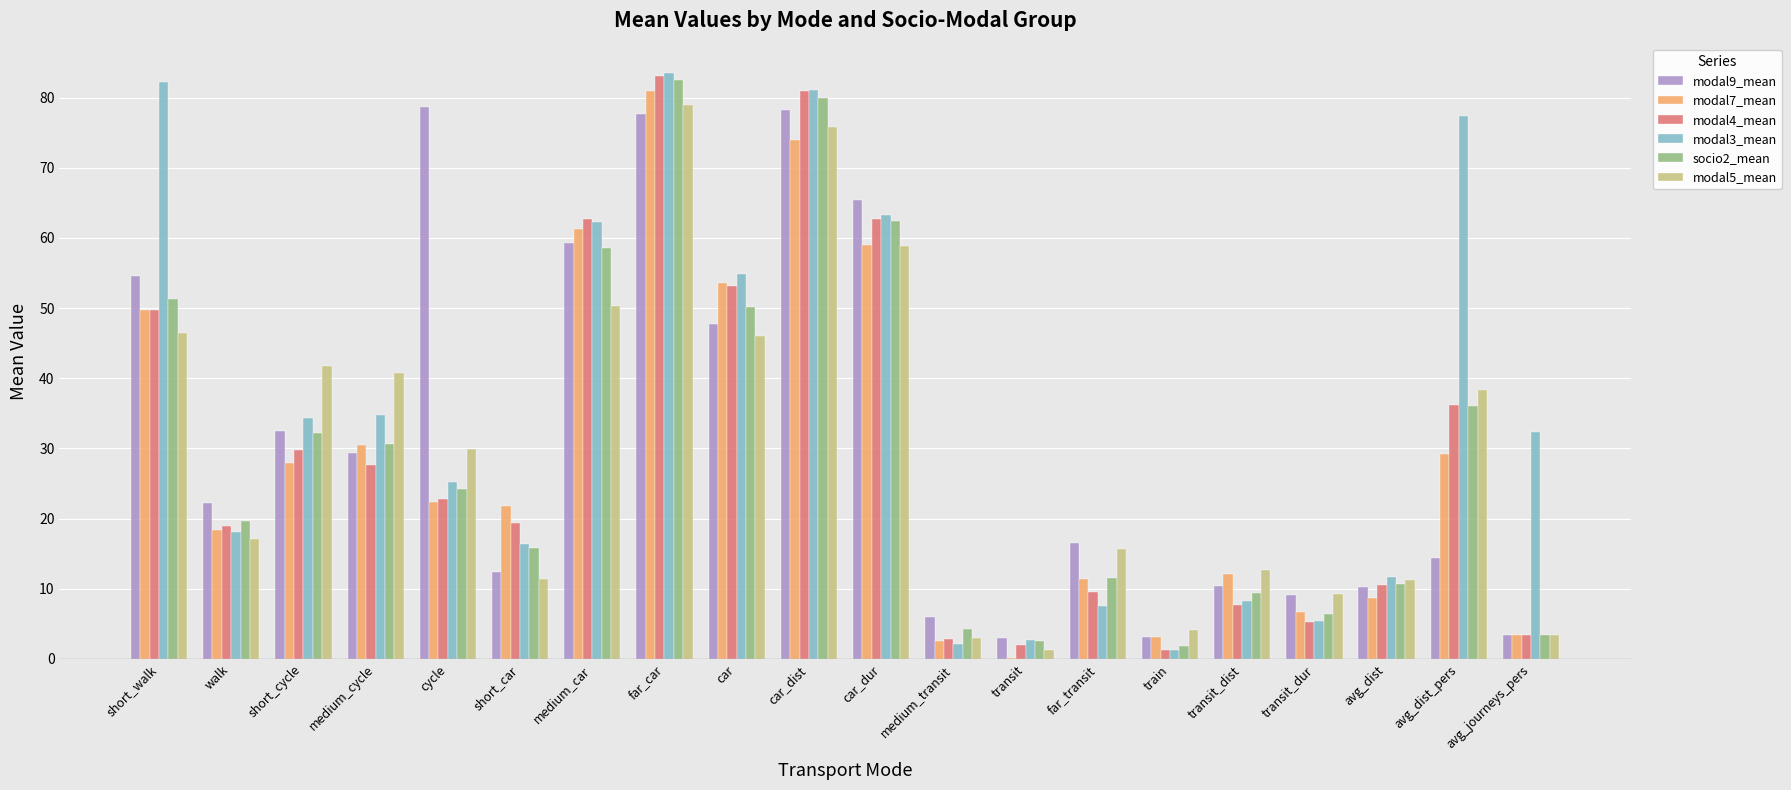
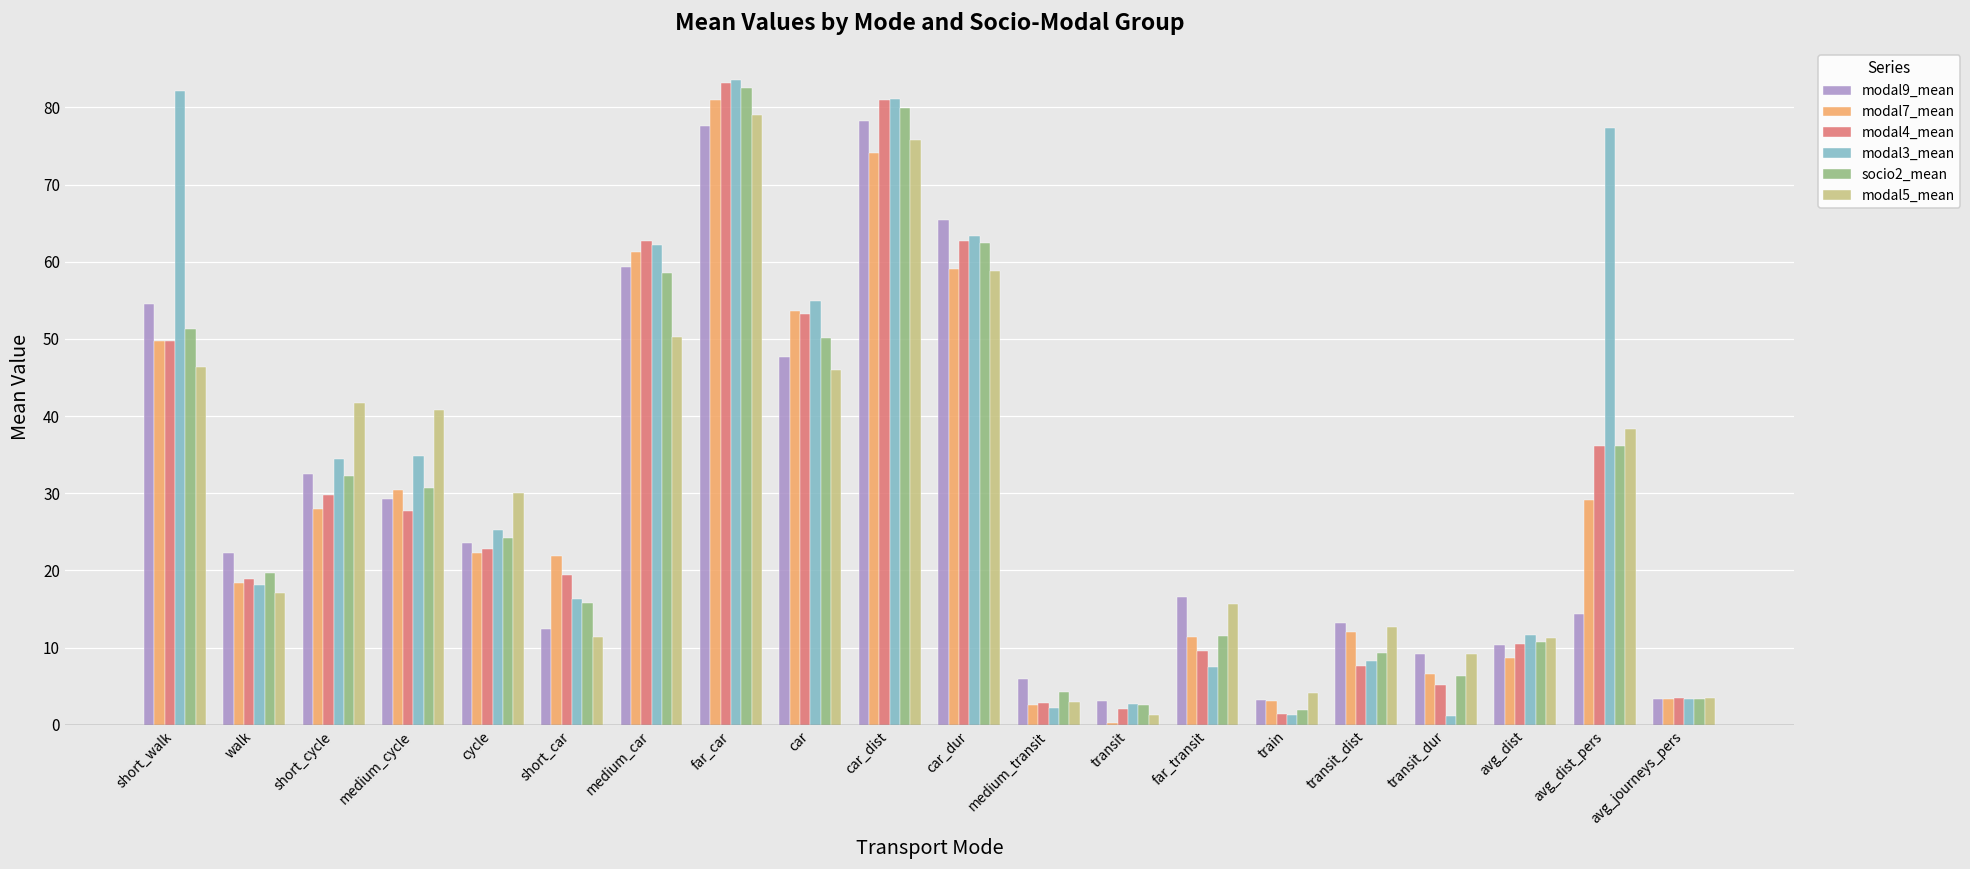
  {
    "modal9_mean": {
      "short_walk": 55,
      "walk": 22,
      "short_cycle": 32,
      "medium_cycle": 29,
-     "cycle": 79,
+     "cycle": 24,
      "short_car": 12,
      "medium_car": 59,
      "far_car": 78,
      "car": 48,
      "car_dist": 78,
      "car_dur": 65,
      "medium_transit": 6,
      "transit": 3,
      "far_transit": 17,
      "train": 3,
-     "transit_dist": 10,
+     "transit_dist": 13,
      "transit_dur": 9,
      "avg_dist": 10,
      "avg_dist_pers": 14,
      "avg_journeys_pers": 3
    },
    "modal3_mean": {
      "short_walk": 82,
      "walk": 18,
      "short_cycle": 34,
      "medium_cycle": 35,
      "cycle": 25,
      "short_car": 16,
      "medium_car": 62,
      "far_car": 84,
      "car": 55,
      "car_dist": 81,
      "car_dur": 63,
      "medium_transit": 2,
      "transit": 3,
      "far_transit": 7,
      "train": 1,
      "transit_dist": 8,
-     "transit_dur": 5,
+     "transit_dur": 1,
      "avg_dist": 12,
      "avg_dist_pers": 77,
-     "avg_journeys_pers": 32
+     "avg_journeys_pers": 3
    }
  }
